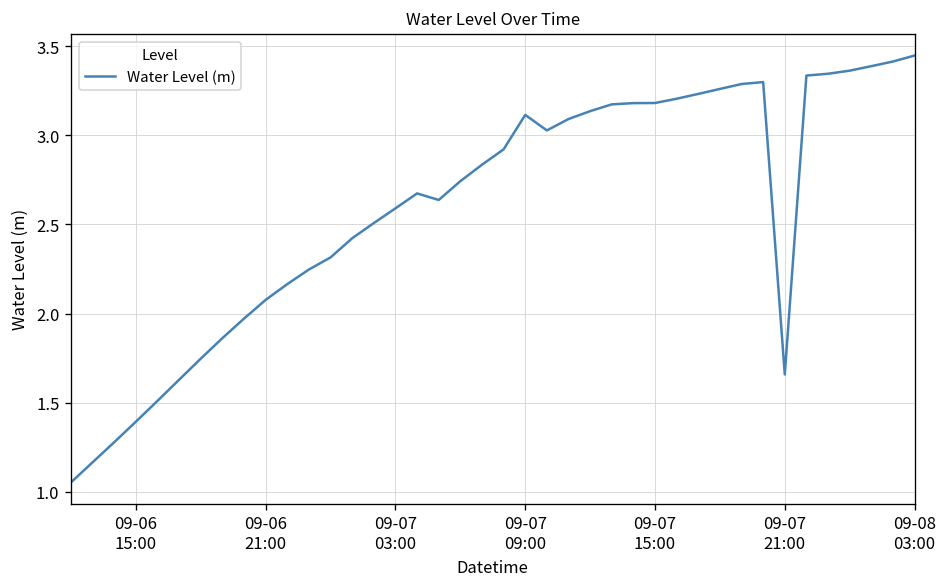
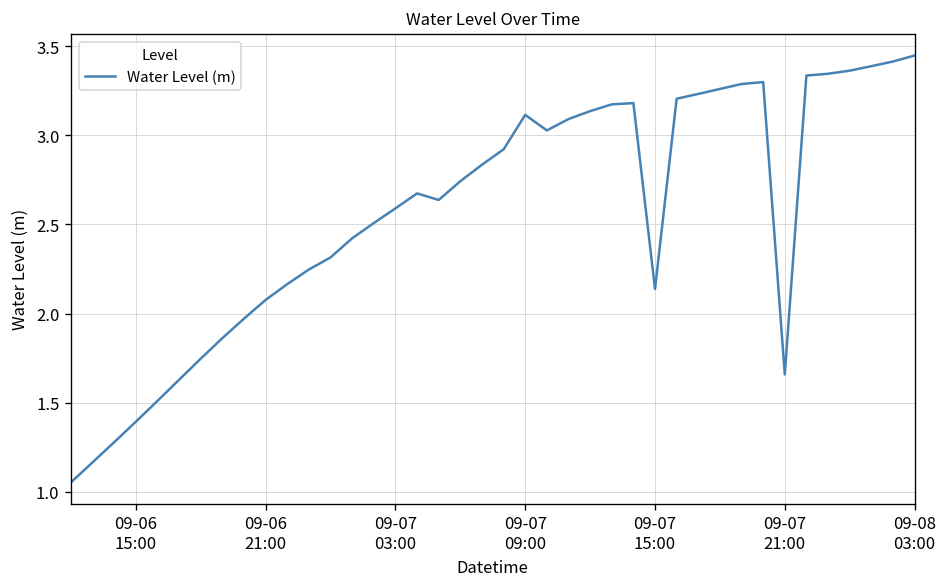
  {
    "09-06 15:00": 1.39,
    "09-06 21:00": 2.08,
    "09-07 03:00": 2.59,
    "09-07 09:00": 3.11,
-   "09-07 15:00": 3.18,
+   "09-07 15:00": 2.14,
    "09-07 21:00": 1.66,
    "09-08 03:00": 3.45
  }
